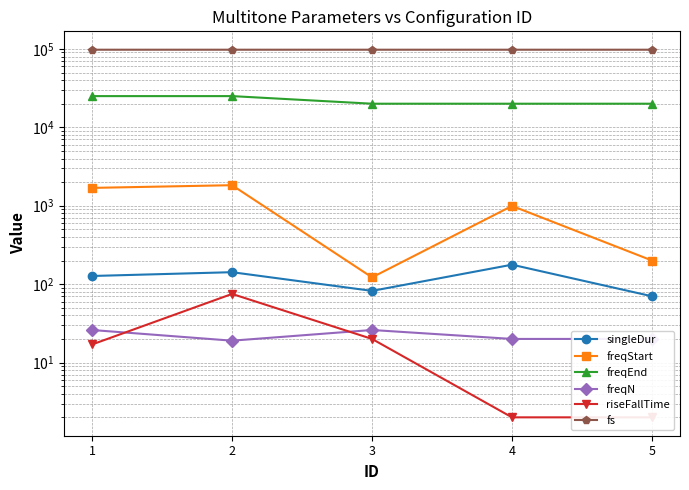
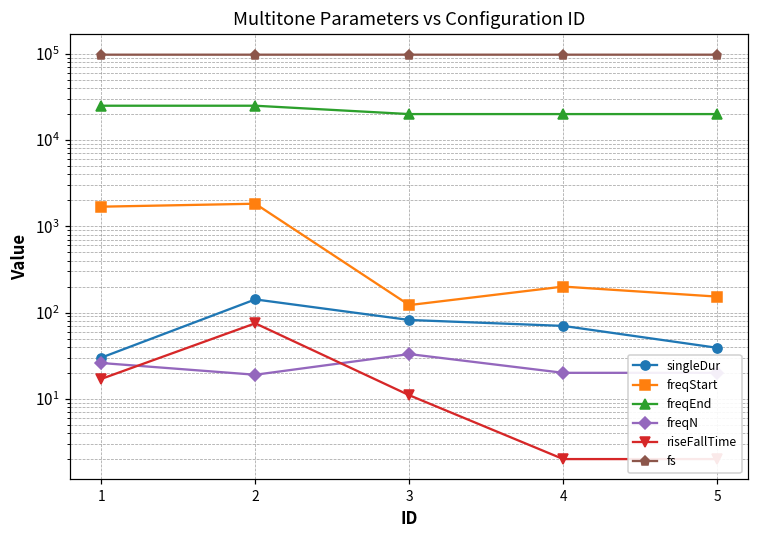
  {
    "singleDur": {
-     "1": 130,
+     "1": 30,
      "2": 140,
      "3": 80,
-     "4": 180,
-     "5": 70
+     "4": 70,
+     "5": 40
    },
    "freqStart": {
      "1": 1700,
      "2": 1800,
      "3": 120,
-     "4": 1000,
-     "5": 200
+     "4": 200,
+     "5": 150
    },
    "freqEnd": {
      "1": 25000,
      "2": 25000,
      "3": 20000,
      "4": 20000,
      "5": 20000
    },
    "freqN": {
      "1": 26,
      "2": 19,
-     "3": 26,
+     "3": 33,
      "4": 20
    },
    "riseFallTime": {
      "1": 17,
      "2": 80,
-     "3": 20,
+     "3": 11,
      "4": 2
    },
    "fs": {
      "1": 100000,
      "2": 100000,
      "3": 100000,
      "4": 100000,
      "5": 100000
    }
  }
